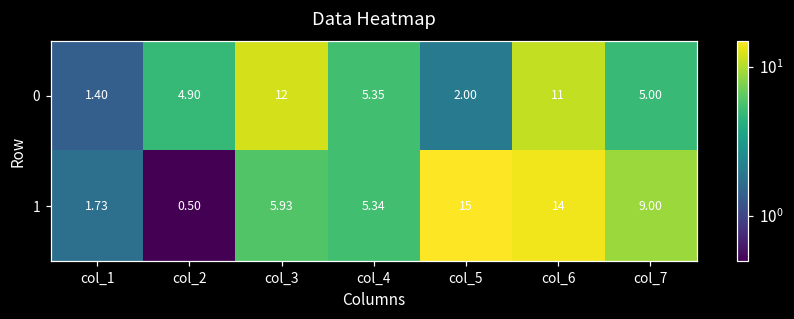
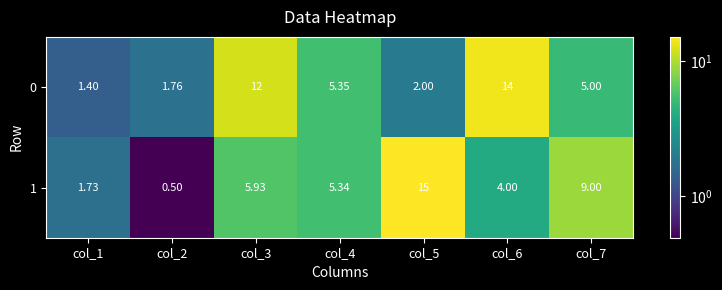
  {
    "0": {
      "col_1": 1.40,
-     "col_2": 4.90,
+     "col_2": 1.76,
      "col_3": 12,
      "col_4": 5.35,
      "col_5": 2.00,
-     "col_6": 11,
+     "col_6": 14,
      "col_7": 5.00
    },
    "1": {
      "col_1": 1.73,
      "col_2": 0.50,
      "col_3": 5.93,
      "col_4": 5.34,
      "col_5": 15,
-     "col_6": 14,
+     "col_6": 4.00,
      "col_7": 9.00
    }
  }
